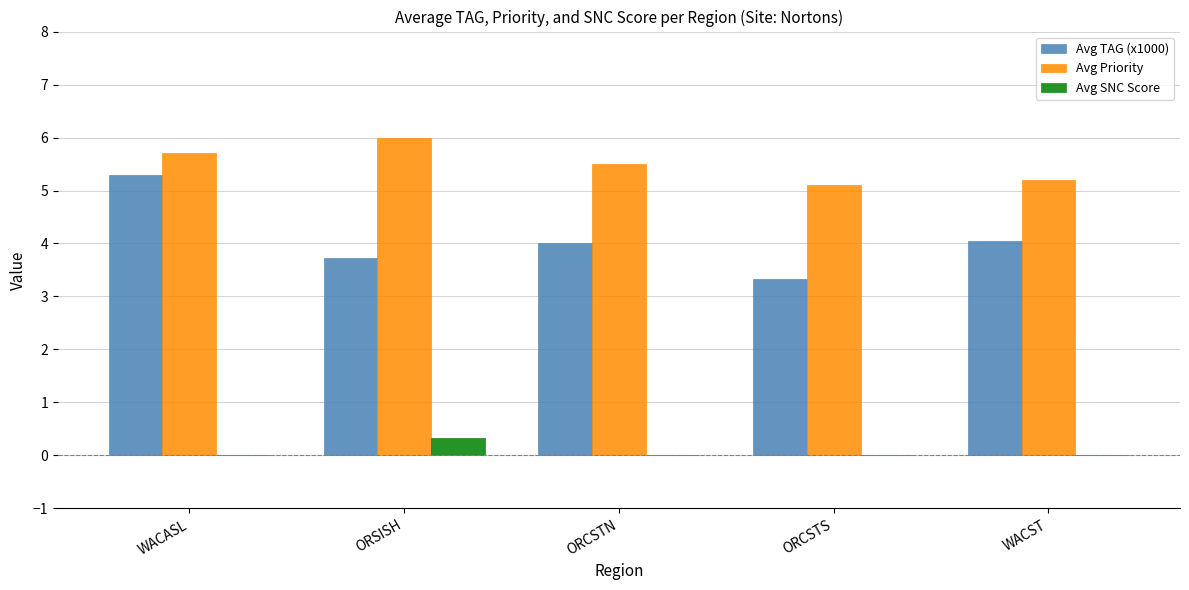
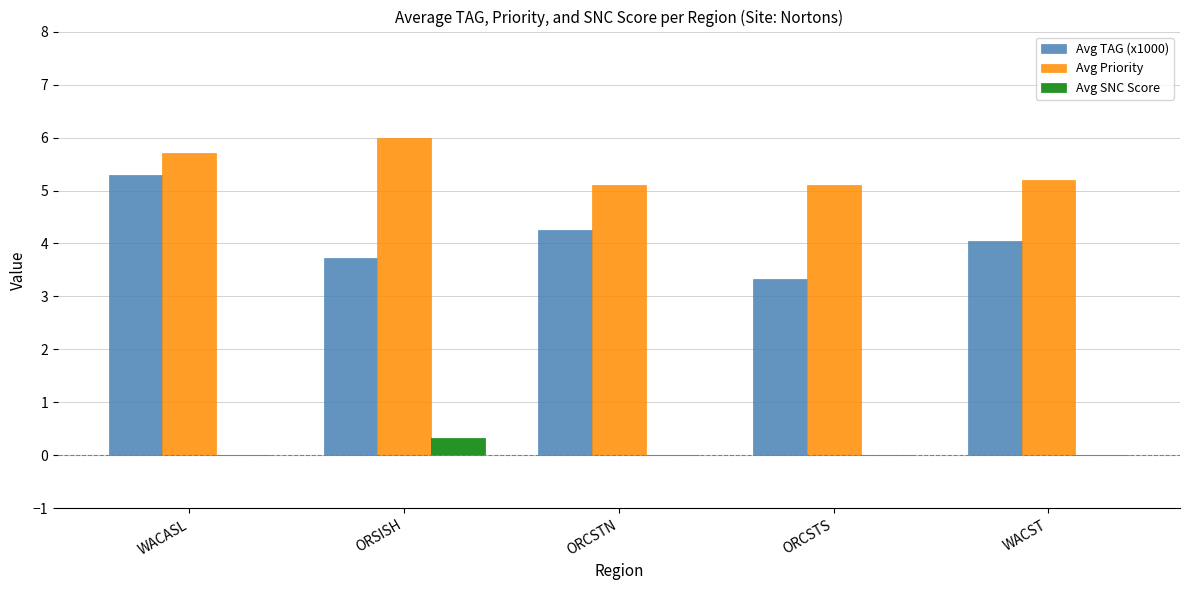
  {
    "Avg TAG (x1000)": {
      "WACASL": 5.3,
      "ORSISH": 3.7,
-     "ORCSTN": 4.0,
+     "ORCSTN": 4.3,
      "ORCSTS": 3.3,
      "WACST": 4.0
    },
    "Avg Priority": {
      "WACASL": 5.7,
      "ORSISH": 6.0,
-     "ORCSTN": 5.5,
+     "ORCSTN": 5.1,
      "ORCSTS": 5.1,
      "WACST": 5.2
    },
    "Avg SNC Score": {
      "WACASL": 0.0,
      "ORSISH": 0.3,
      "ORCSTN": 0.0,
      "ORCSTS": 0.0,
      "WACST": 0.0
    }
  }
